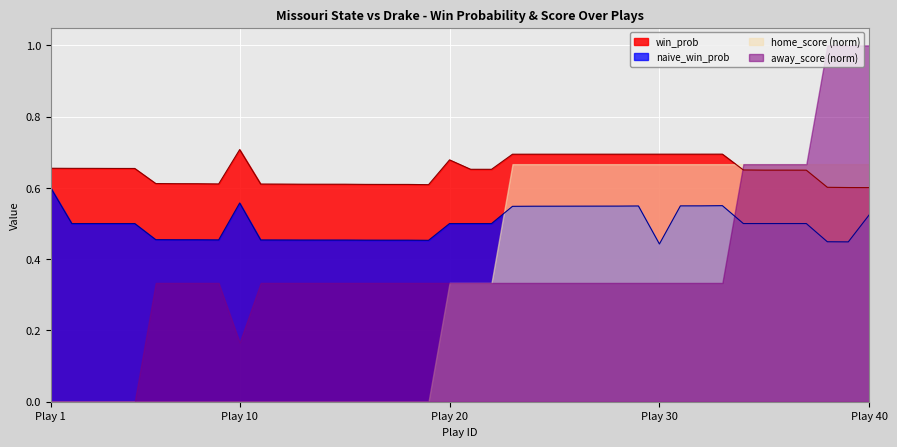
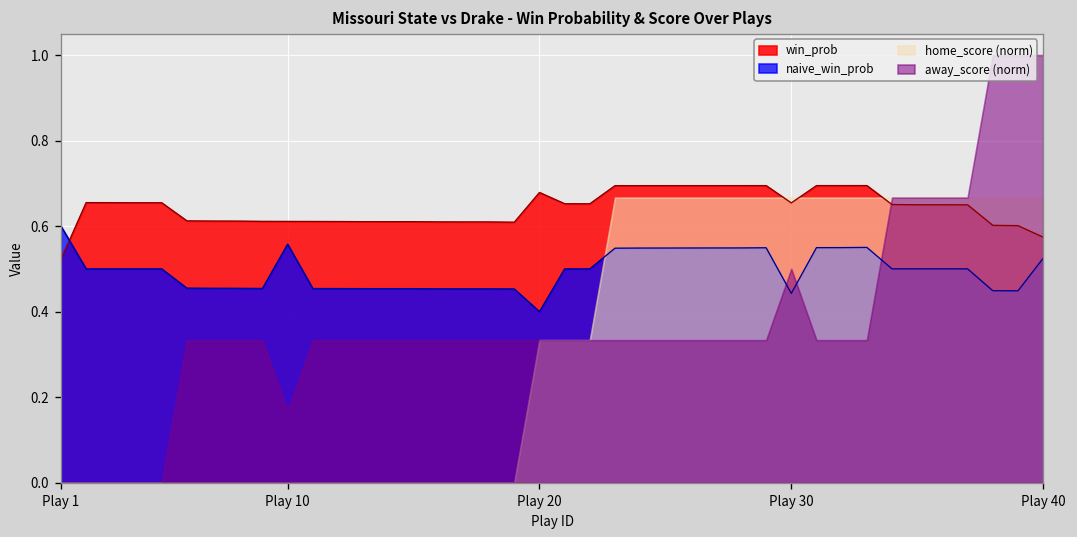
  {
    "win_prob": {
-     "Play 1": 0.66,
-     "Play 10": 0.71,
+     "Play 1": 0.52,
+     "Play 10": 0.61,
      "Play 20": 0.68,
-     "Play 30": 0.69,
-     "Play 40": 0.60
+     "Play 30": 0.65,
+     "Play 40": 0.57
    },
    "naive_win_prob": {
      "Play 1": 0.6,
      "Play 10": 0.56,
-     "Play 20": 0.5,
+     "Play 20": 0.4,
      "Play 30": 0.44,
      "Play 40": 0.52
    },
    "home_score (norm)": {
      "Play 10": 0.00,
      "Play 30": 0.67,
      "Play 40": 0.67
    },
    "away_score (norm)": {
      "Play 10": 0.17,
-     "Play 30": 0.33,
+     "Play 30": 0.50,
      "Play 40": 1.00
    }
  }
